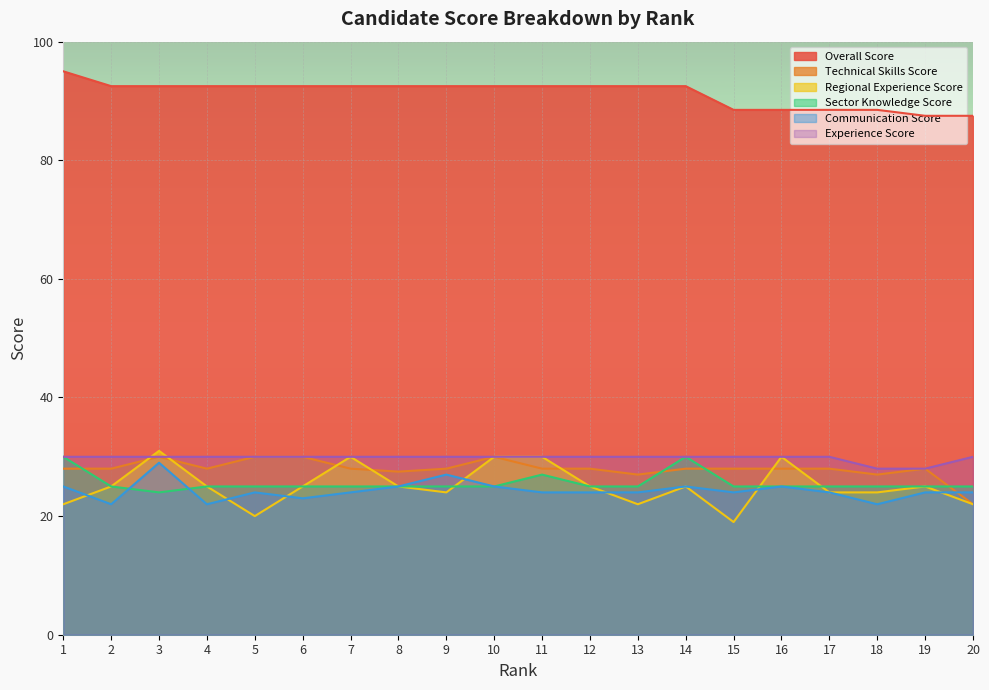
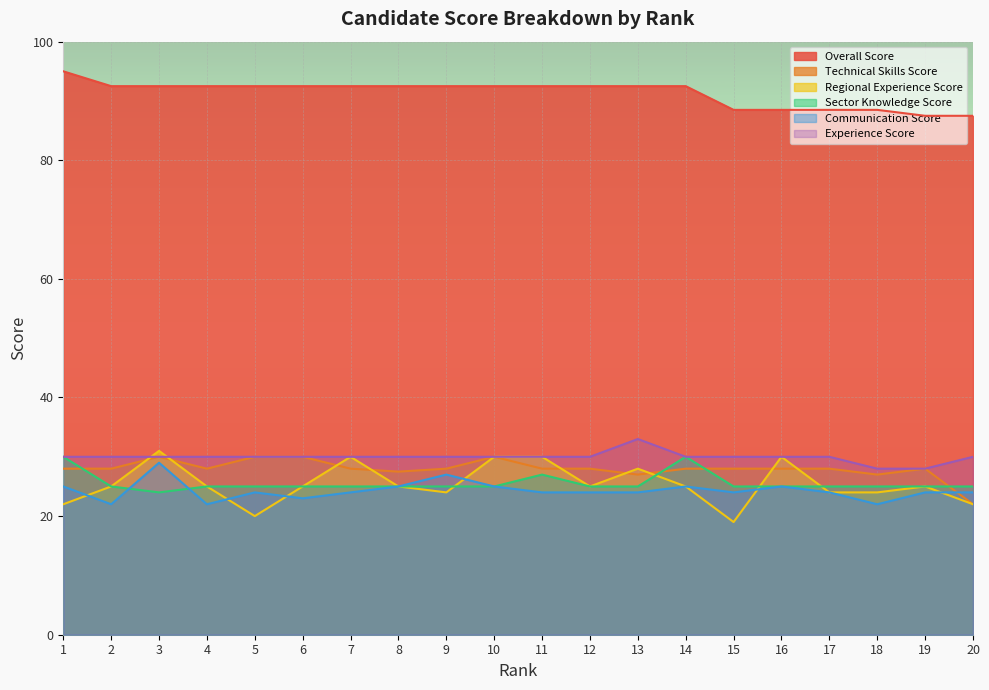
  {
    "Regional Experience Score": {
      "1": 22,
      "3": 31,
      "5": 20,
      "9": 24,
-     "13": 22,
+     "13": 28,
      "15": 19,
      "18": 24
    },
    "Sector Knowledge Score": {
      "3": 24,
      "5": 25,
      "7": 25,
      "9": 25,
      "11": 27,
      "13": 25,
      "15": 25,
      "17": 25,
      "18": 25,
      "20": 25
    },
    "Communication Score": {
      "1": 25,
      "2": 22,
      "3": 29,
      "4": 22,
      "5": 24,
      "6": 23,
      "7": 24,
      "9": 27,
      "11": 24,
      "12": 24,
      "13": 24,
      "15": 24,
      "18": 22,
      "19": 24,
      "20": 24
    },
    "Experience Score": {
      "2": 30,
      "4": 30,
      "8": 30,
      "9": 30,
      "12": 30,
-     "13": 30,
+     "13": 33,
      "15": 30,
      "17": 30,
      "18": 28,
      "20": 30
    }
  }
